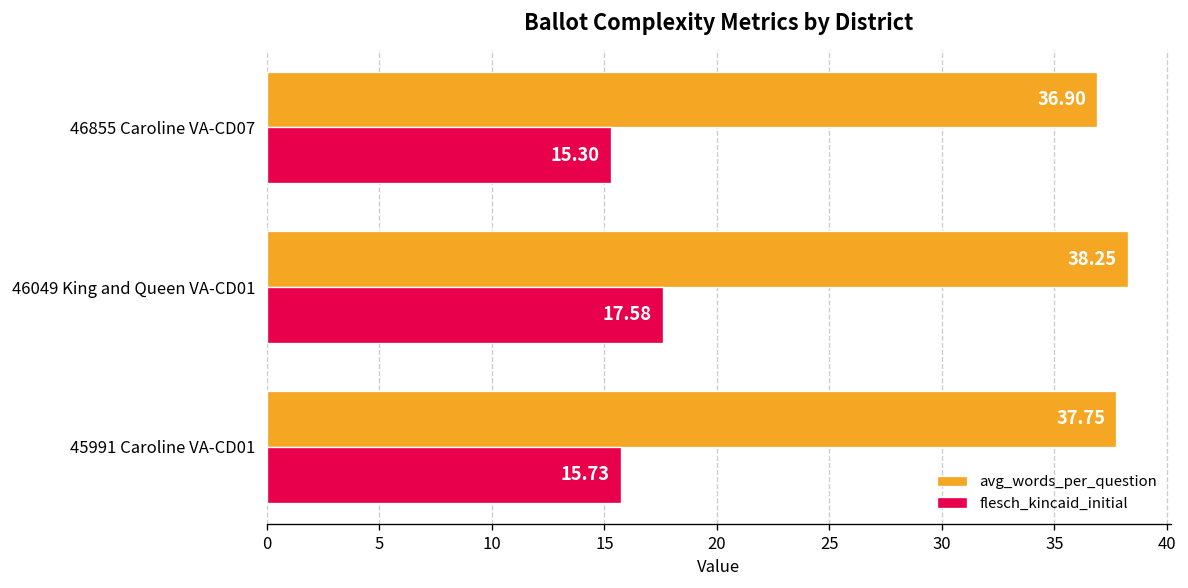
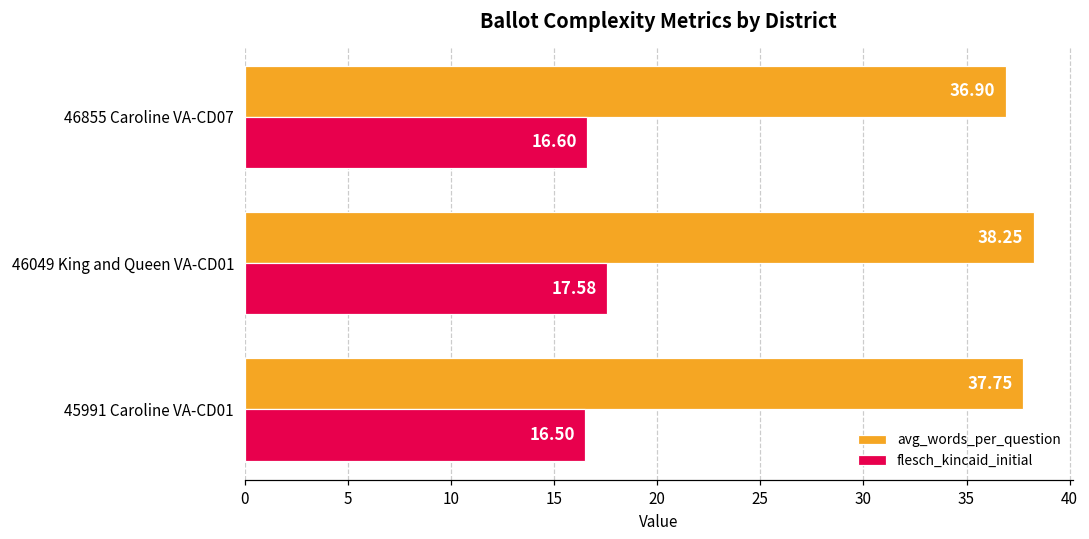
  {
    "avg_words_per_question": {
      "46855 Caroline VA-CD07": 36.90,
      "46049 King and Queen VA-CD01": 38.25,
      "45991 Caroline VA-CD01": 37.75
    },
    "flesch_kincaid_initial": {
-     "46855 Caroline VA-CD07": 15.30,
+     "46855 Caroline VA-CD07": 16.60,
      "46049 King and Queen VA-CD01": 17.58,
-     "45991 Caroline VA-CD01": 15.73
+     "45991 Caroline VA-CD01": 16.50
    }
  }
